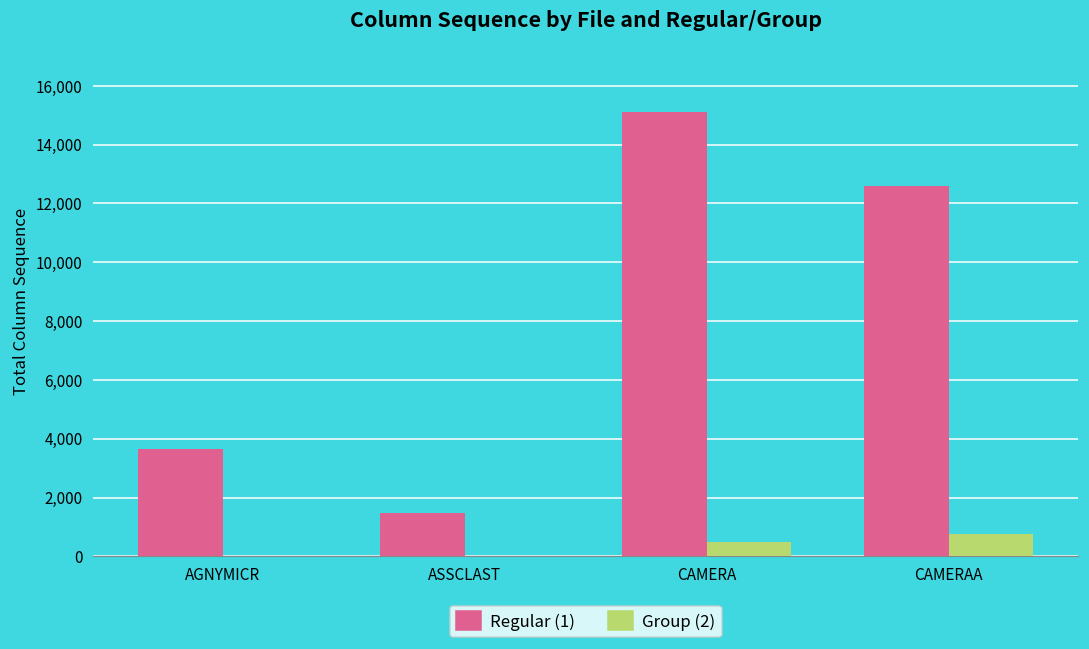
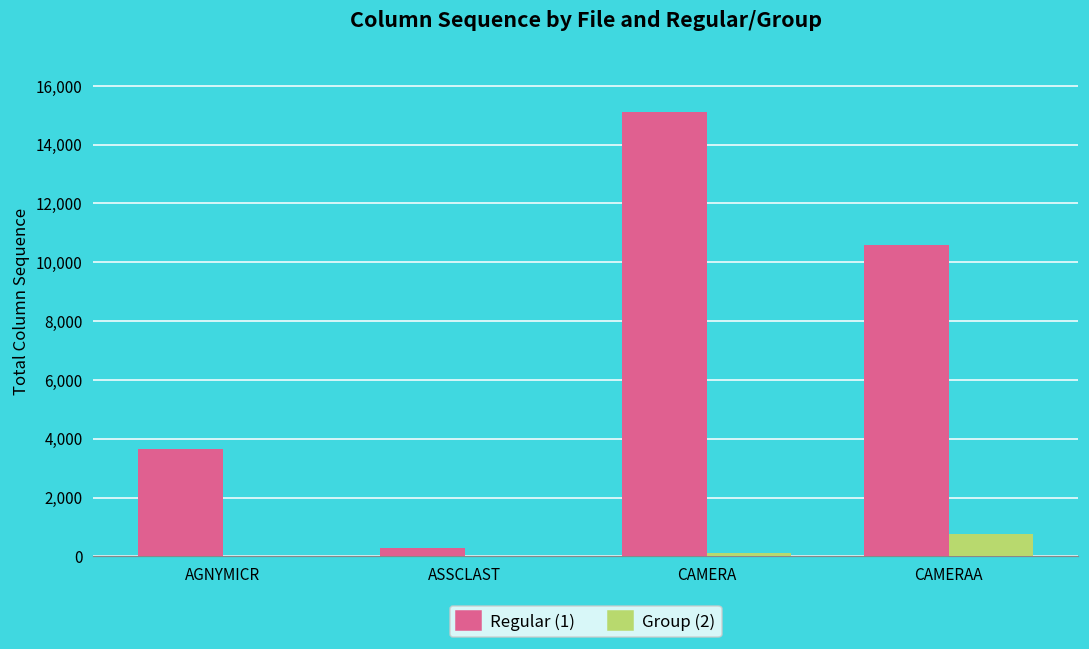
  {
    "Regular (1)": {
      "AGNYMICR": "3,600",
-     "ASSCLAST": "1,500",
+     "ASSCLAST": "300",
      "CAMERA": "15,100",
-     "CAMERAA": "12,600"
+     "CAMERAA": "10,600"
    },
    "Group (2)": {
      "AGNYMICR": "0",
      "ASSCLAST": "0",
-     "CAMERA": "500",
+     "CAMERA": "100",
      "CAMERAA": "800"
    }
  }
